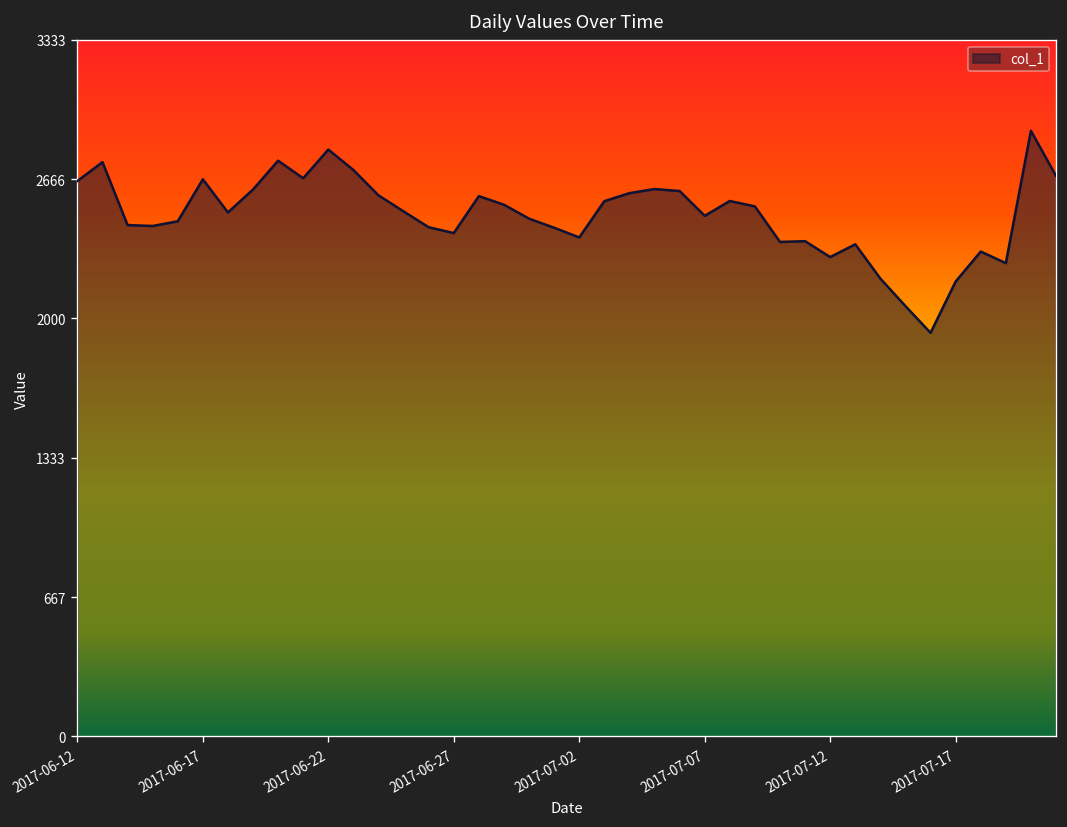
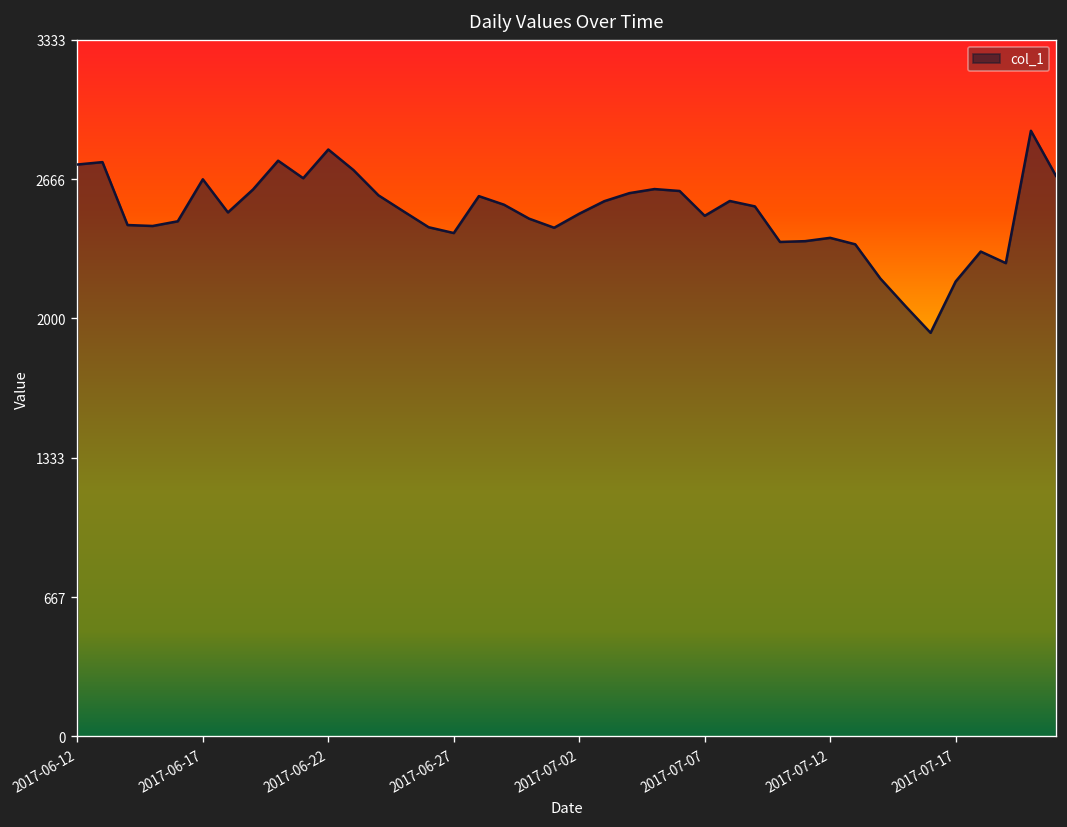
  {
-   "2017-06-12": 2660,
+   "2017-06-12": 2740,
    "2017-06-17": 2670,
    "2017-06-22": 2810,
    "2017-06-27": 2410,
-   "2017-07-02": 2390,
+   "2017-07-02": 2500,
    "2017-07-07": 2490,
-   "2017-07-12": 2290,
+   "2017-07-12": 2390,
    "2017-07-17": 2180
  }
